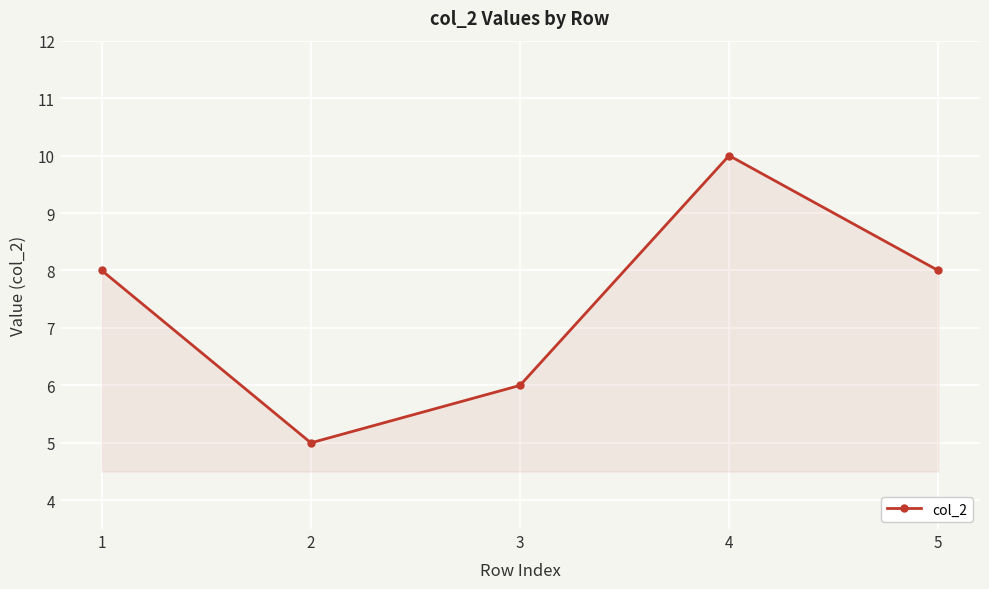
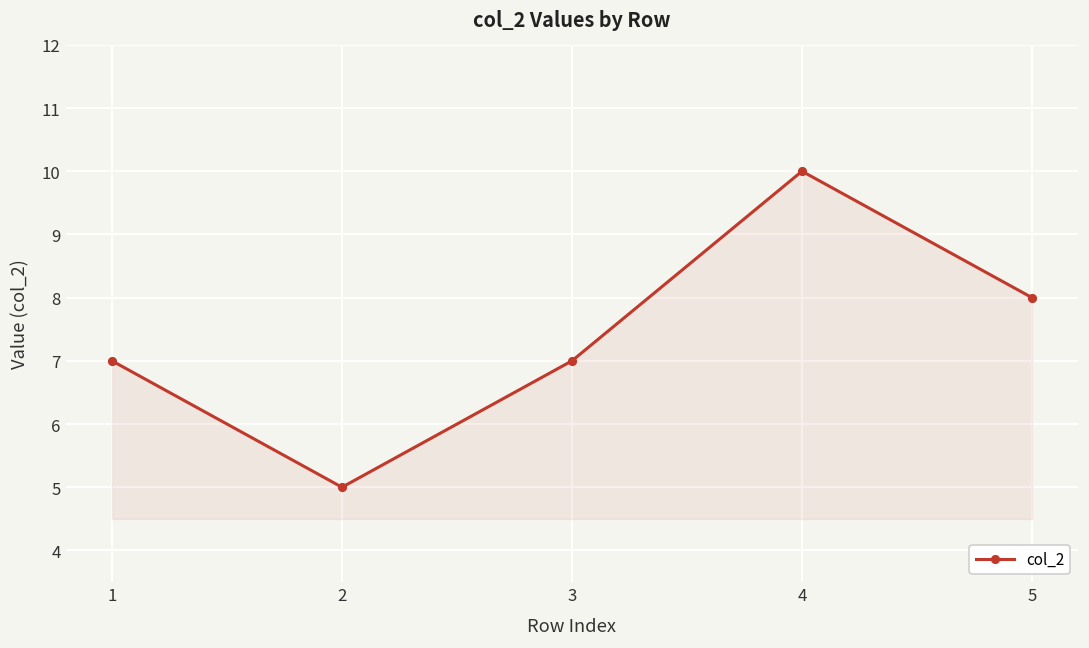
  {
-   "1": 8,
+   "1": 7,
    "2": 5,
-   "3": 6,
+   "3": 7,
    "4": 10,
    "5": 8
  }
